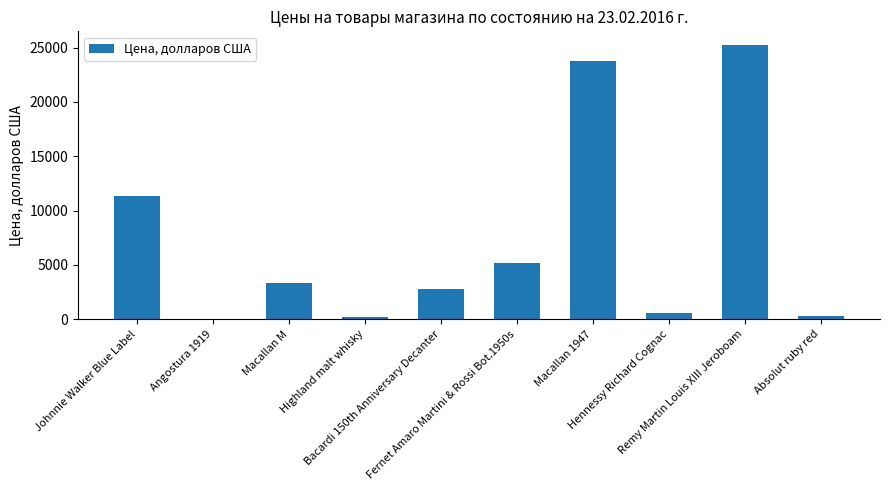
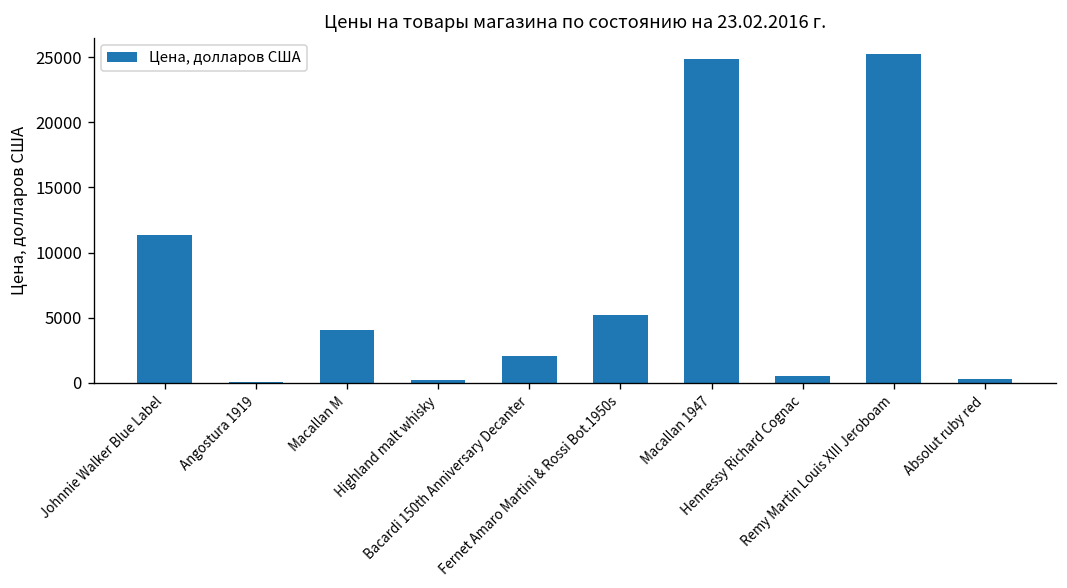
  {
    "Johnnie Walker Blue Label": 11300,
-   "Macallan M": 3300,
-   "Bacardi 150th Anniversary Decanter": 2800,
+   "Macallan M": 4100,
+   "Bacardi 150th Anniversary Decanter": 2000,
    "Fernet Amaro Martini & Rossi Bot.1950s": 5200,
-   "Macallan 1947": 23800,
+   "Macallan 1947": 24900,
    "Hennessy Richard Cognac": 600,
    "Remy Martin Louis XIII Jeroboam": 25200,
    "Absolut ruby red": 300
  }
